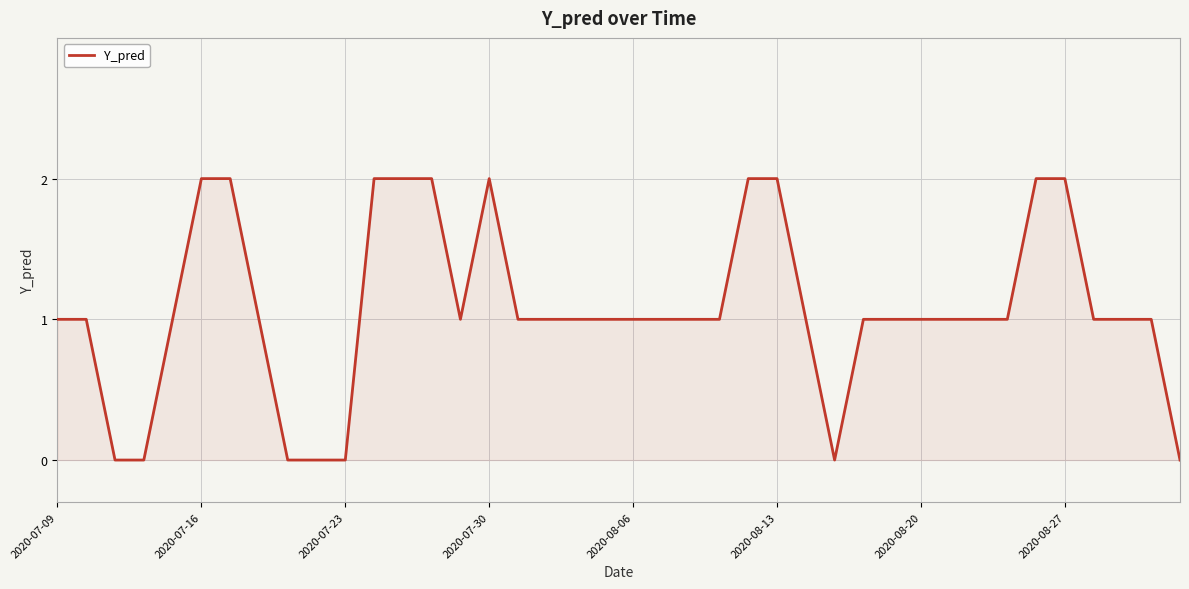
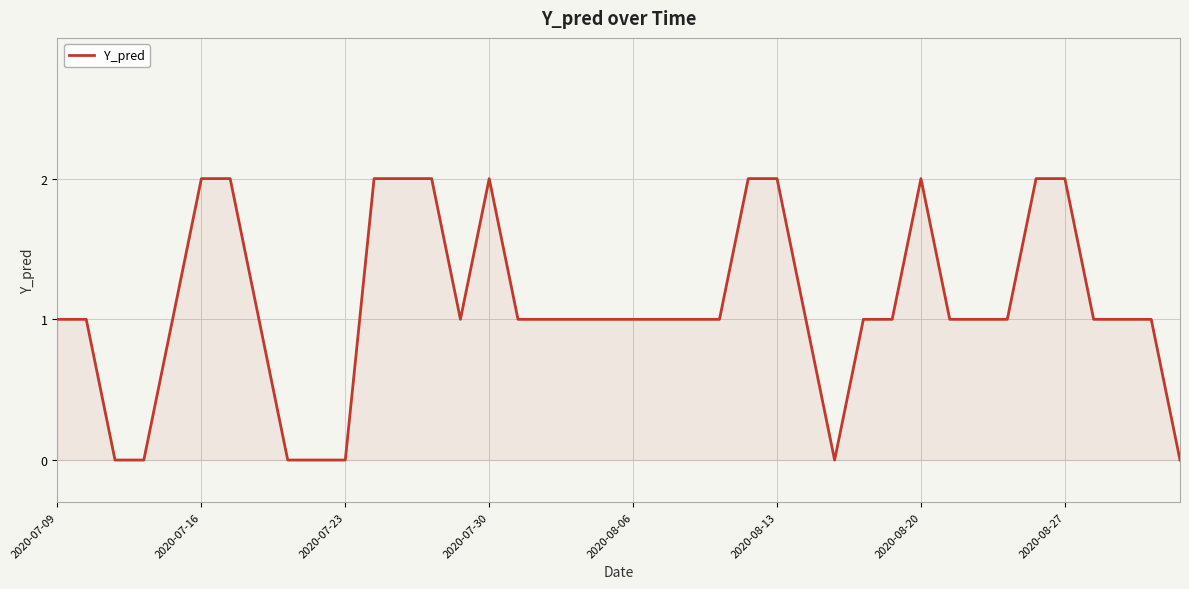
  {
    "2020-07-09": 1,
    "2020-07-16": 2,
    "2020-07-23": 0,
    "2020-07-30": 2,
    "2020-08-06": 1,
    "2020-08-13": 2,
-   "2020-08-20": 1,
+   "2020-08-20": 2,
    "2020-08-27": 2
  }
